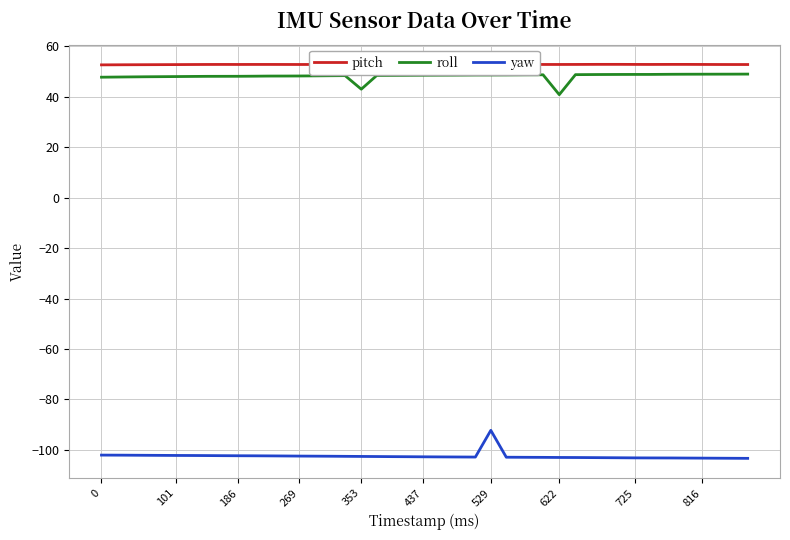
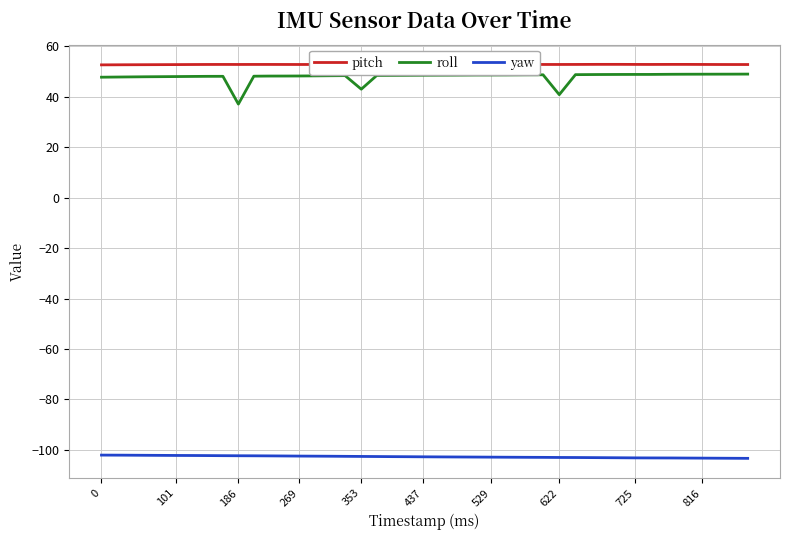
  {
    "pitch": {
      "0": 53,
      "101": 53,
      "186": 53,
      "269": 53,
      "622": 53,
      "725": 53,
      "816": 53
    },
    "roll": {
      "0": 48,
      "101": 48,
-     "186": 48,
+     "186": 37,
      "269": 48,
      "353": 43,
      "437": 49,
      "529": 49,
      "622": 41,
      "725": 49,
      "816": 49
    },
    "yaw": {
      "0": -102,
      "101": -102,
      "186": -102,
      "269": -102,
      "353": -103,
      "437": -103,
-     "529": -92,
+     "529": -103,
      "622": -103,
      "725": -103,
      "816": -103
    }
  }
